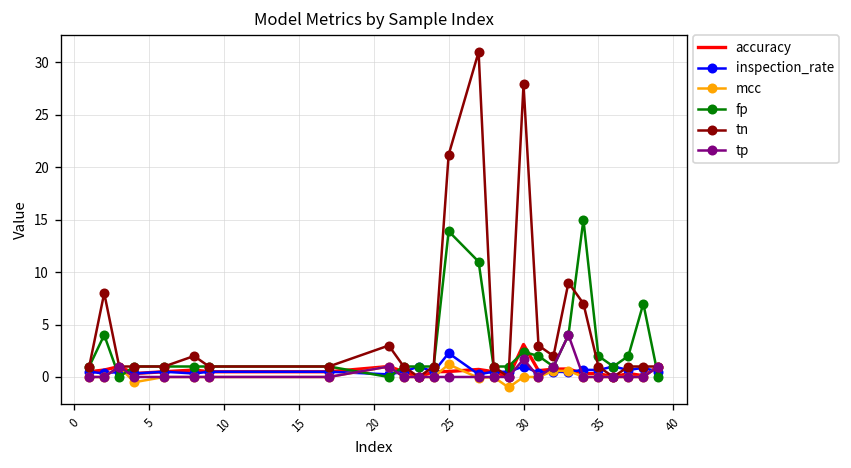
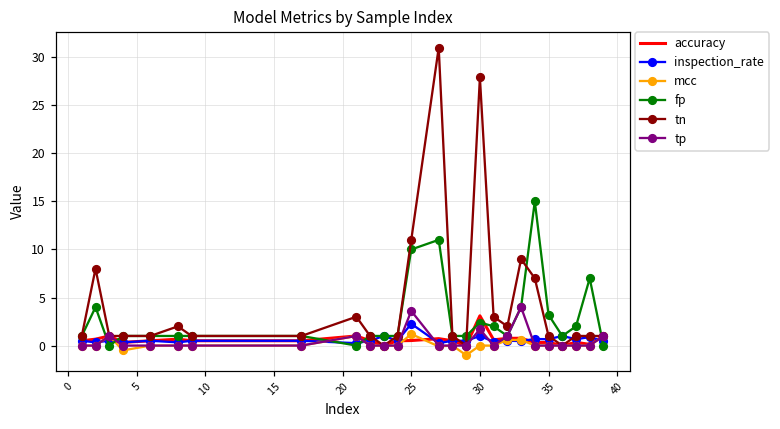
  {
    "accuracy": {
      "25": 1,
      "30": 3,
      "35": 0
    },
    "inspection_rate": {
      "25": 2,
      "30": 1,
      "35": 1
    },
    "mcc": {
      "25": 1,
      "30": 0
    },
    "fp": {
-     "25": 14,
+     "25": 10,
      "30": 2,
-     "35": 2
+     "35": 3
    },
    "tn": {
-     "25": 21,
+     "25": 11,
      "30": 28,
      "35": 1
    },
    "tp": {
-     "25": 0,
+     "25": 4,
      "30": 2
    }
  }
